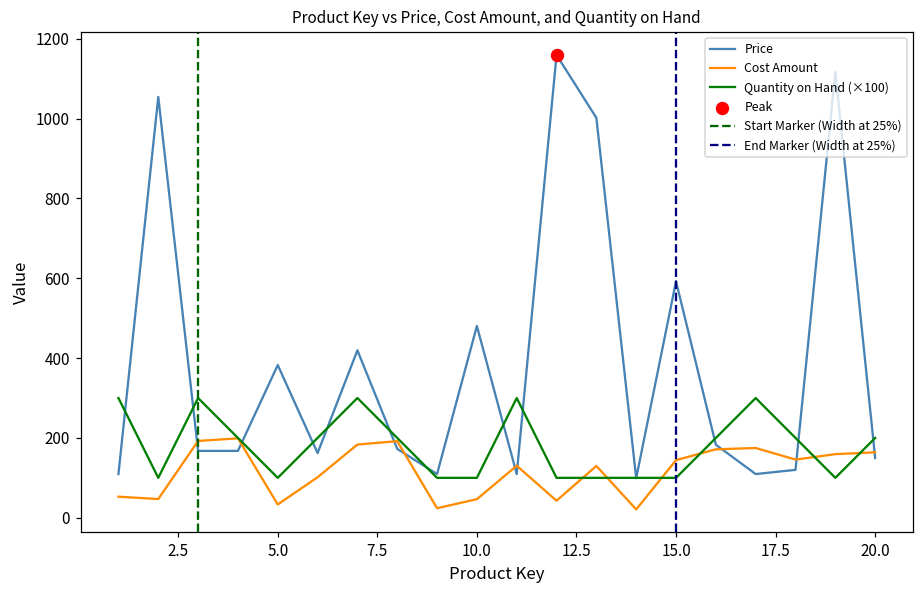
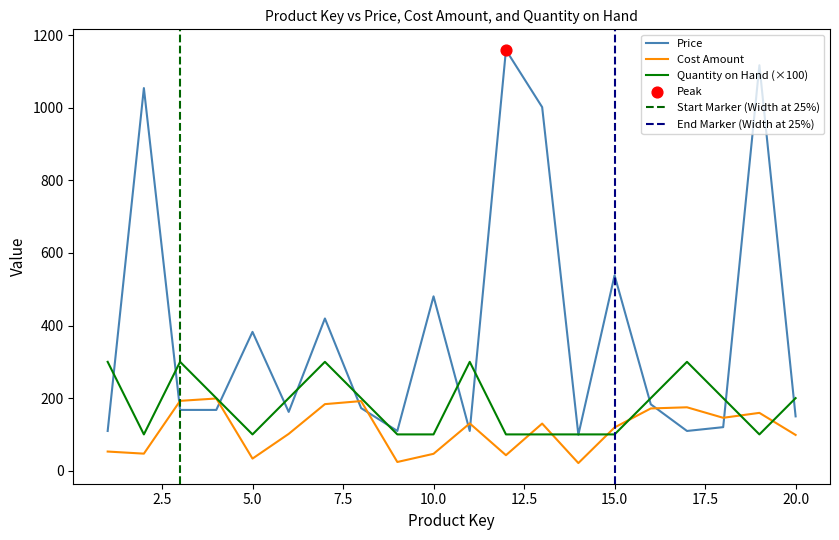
  {
    "Price": {
      "5.0": 380,
      "10.0": 480,
-     "15.0": 590,
+     "15.0": 540,
      "20.0": 150
    },
    "Cost Amount": {
      "5.0": 30,
      "10.0": 50,
-     "15.0": 140,
-     "20.0": 160
+     "15.0": 120,
+     "20.0": 100
    },
    "Quantity on Hand (×100)": {
      "5.0": 100,
      "10.0": 100,
      "15.0": 100,
      "20.0": 200
    }
  }
